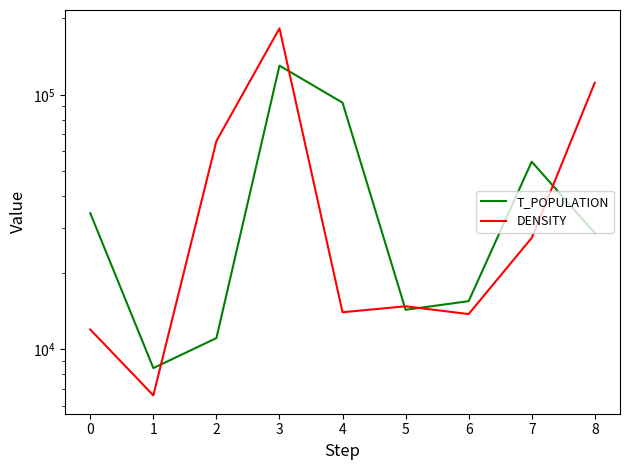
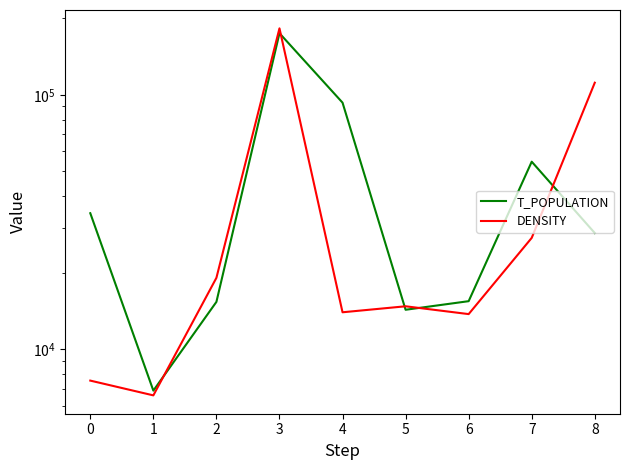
  {
    "T_POPULATION": {
      "0": 34000,
-     "1": 8400,
-     "2": 11000,
-     "3": 130000,
+     "1": 6900,
+     "2": 15000,
+     "3": 170000,
      "4": 93000,
      "5": 14000,
      "6": 15000,
      "7": 55000
    },
    "DENSITY": {
-     "0": 12000,
+     "0": 7500,
      "1": 6600,
-     "2": 66000,
+     "2": 19000,
      "3": 180000,
      "4": 14000,
      "5": 15000,
      "6": 14000,
      "7": 27000,
      "8": 110000
    }
  }
